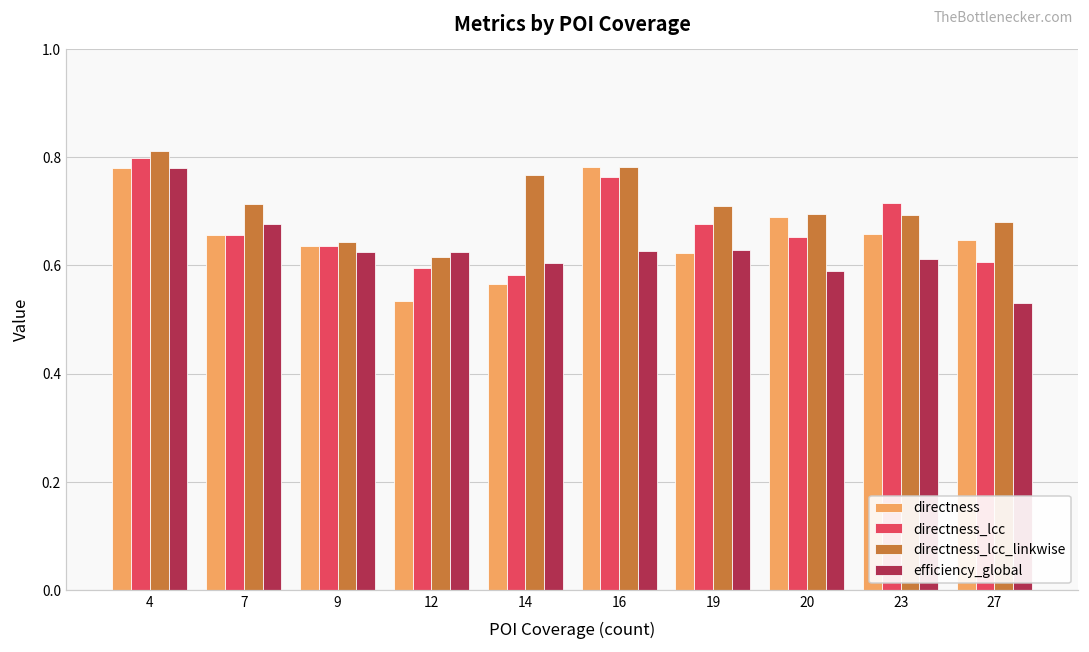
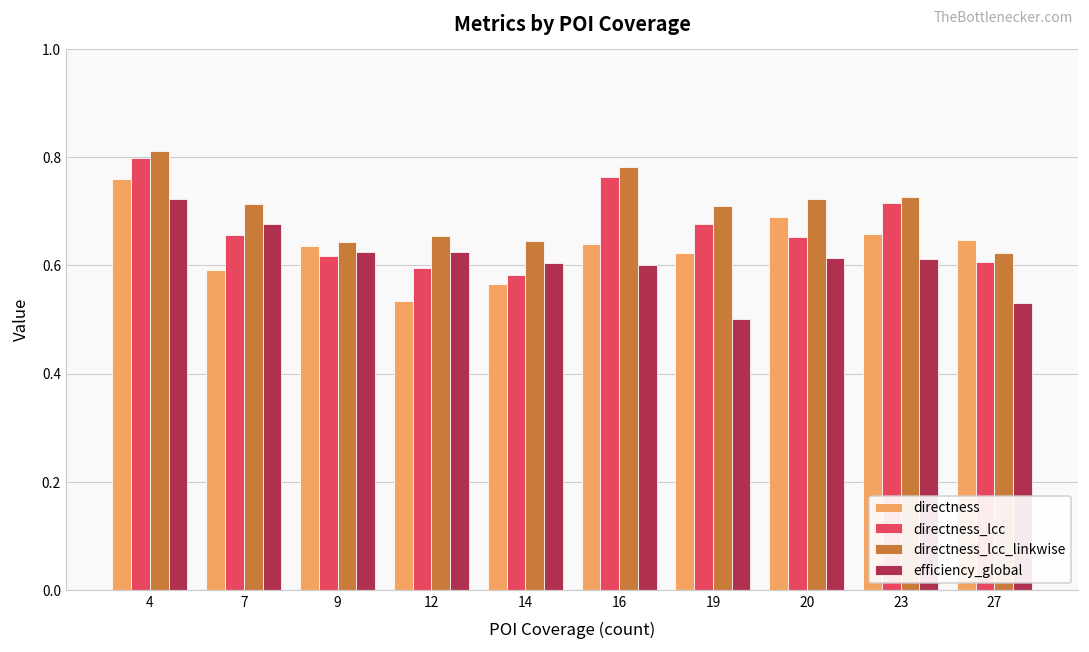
  {
    "directness": {
-     "4": 0.78,
-     "7": 0.66,
+     "4": 0.76,
+     "7": 0.59,
      "9": 0.64,
      "12": 0.53,
      "14": 0.57,
-     "16": 0.78,
+     "16": 0.64,
      "19": 0.62,
      "20": 0.69,
      "23": 0.66,
      "27": 0.65
    },
    "directness_lcc": {
      "4": 0.80,
      "7": 0.66,
-     "9": 0.64,
+     "9": 0.62,
      "12": 0.59,
      "14": 0.58,
      "16": 0.76,
      "19": 0.68,
      "20": 0.65,
      "23": 0.72,
      "27": 0.61
    },
    "directness_lcc_linkwise": {
      "4": 0.81,
      "7": 0.71,
      "9": 0.64,
-     "12": 0.62,
-     "14": 0.77,
+     "12": 0.65,
+     "14": 0.65,
      "16": 0.78,
      "19": 0.71,
-     "20": 0.69,
-     "23": 0.69,
-     "27": 0.68
+     "20": 0.72,
+     "23": 0.73,
+     "27": 0.62
    },
    "efficiency_global": {
-     "4": 0.78,
+     "4": 0.72,
      "7": 0.68,
      "9": 0.62,
      "12": 0.62,
      "14": 0.60,
-     "16": 0.63,
-     "19": 0.63,
-     "20": 0.59,
+     "16": 0.60,
+     "19": 0.50,
+     "20": 0.61,
      "23": 0.61,
      "27": 0.53
    }
  }
